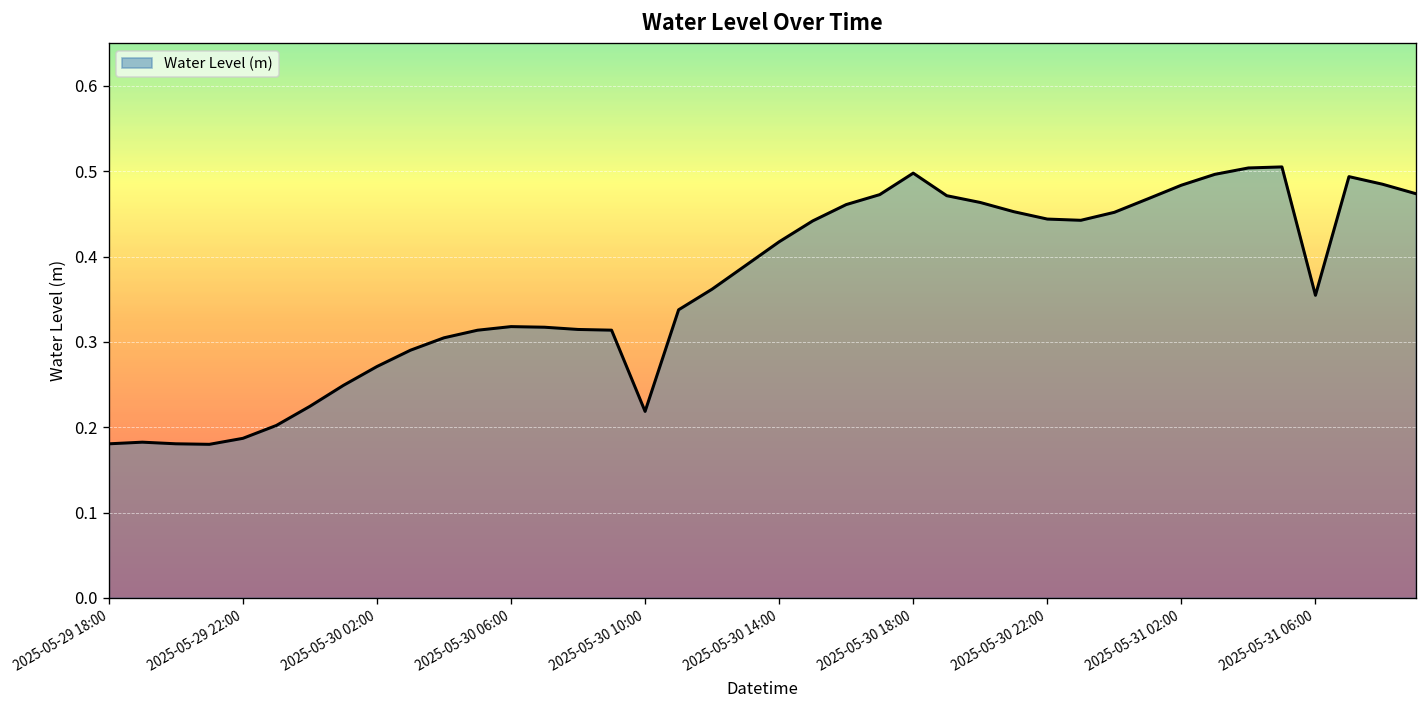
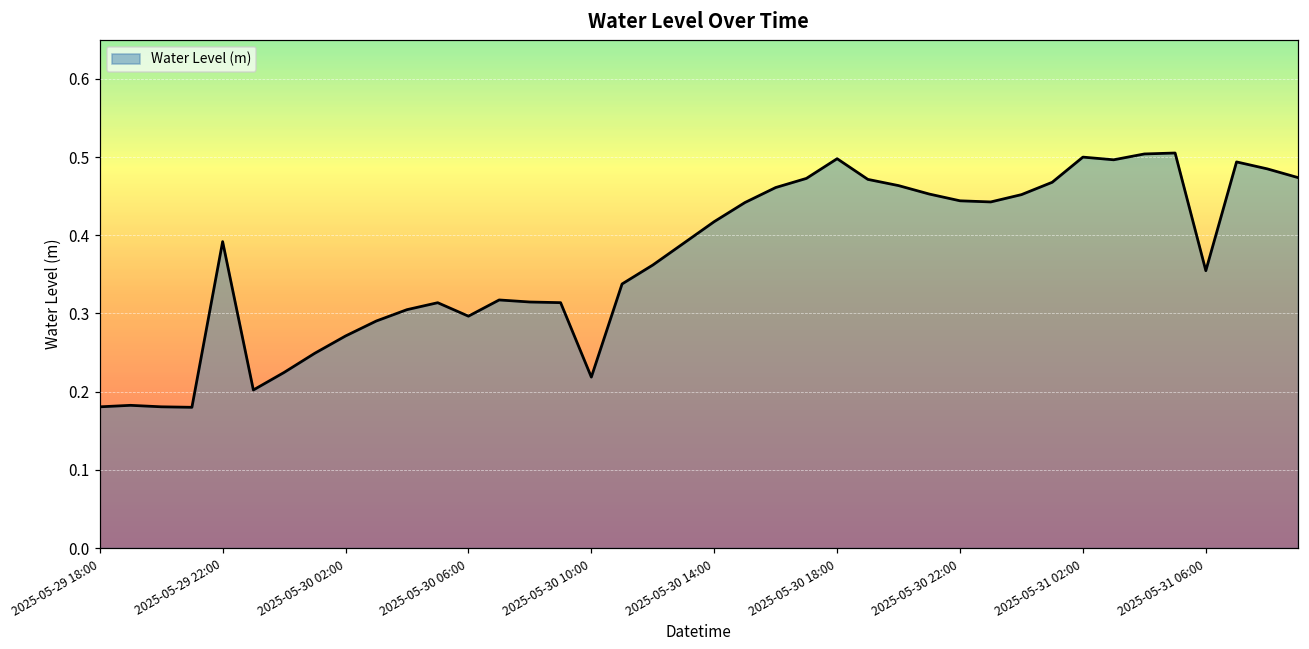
  {
    "2025-05-29 18:00": 0.18,
-   "2025-05-29 22:00": 0.19,
+   "2025-05-29 22:00": 0.39,
    "2025-05-30 02:00": 0.27,
-   "2025-05-30 06:00": 0.32,
+   "2025-05-30 06:00": 0.30,
    "2025-05-30 10:00": 0.22,
    "2025-05-30 14:00": 0.42,
    "2025-05-30 18:00": 0.50,
    "2025-05-30 22:00": 0.44,
-   "2025-05-31 02:00": 0.48,
+   "2025-05-31 02:00": 0.50,
    "2025-05-31 06:00": 0.35
  }
